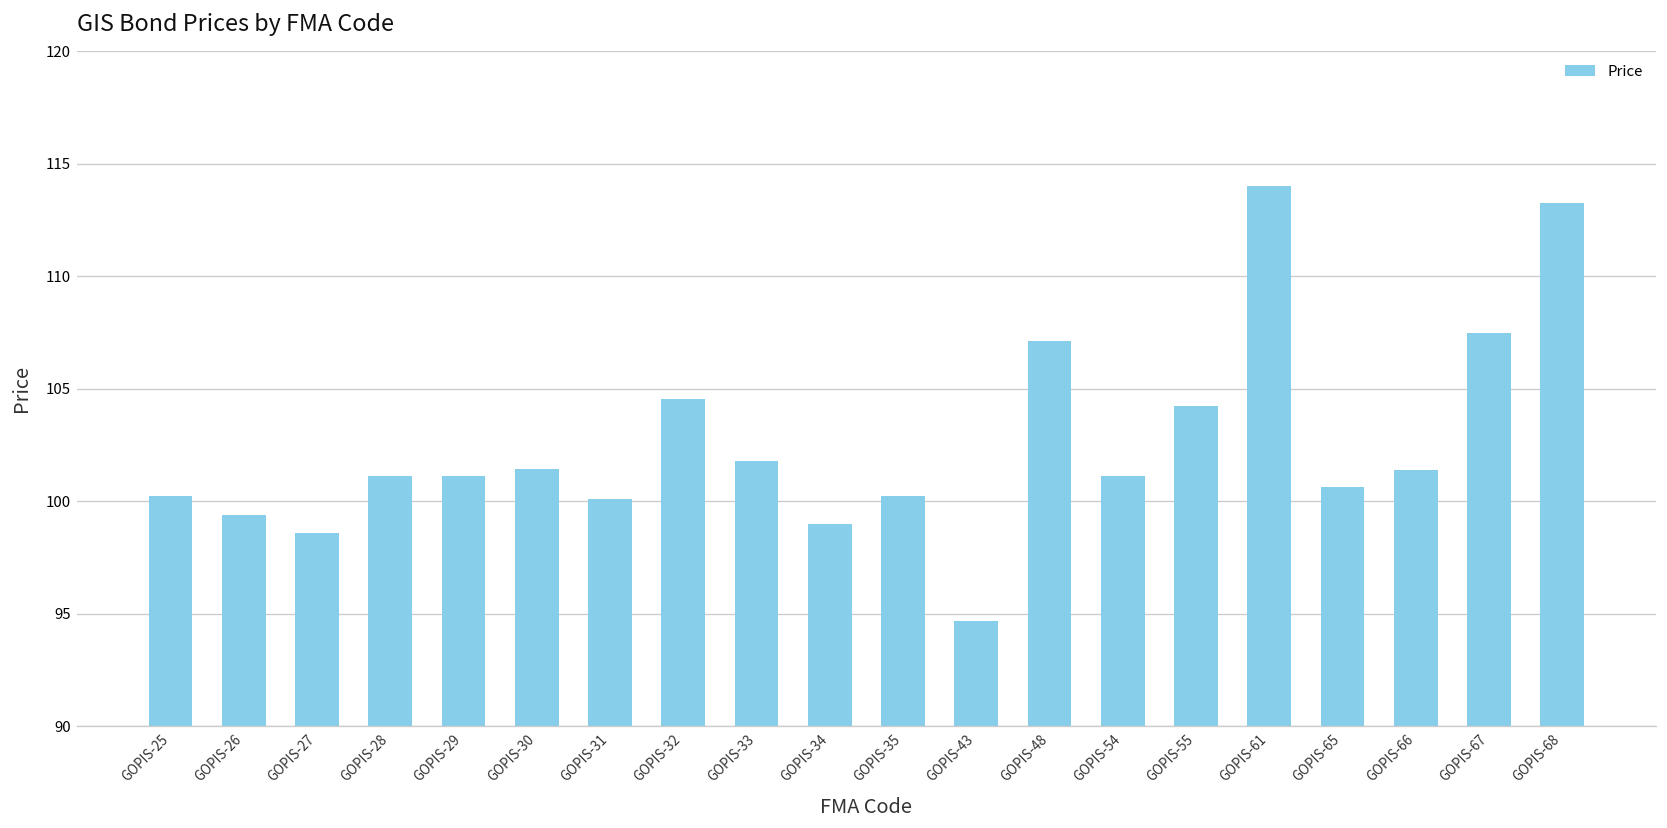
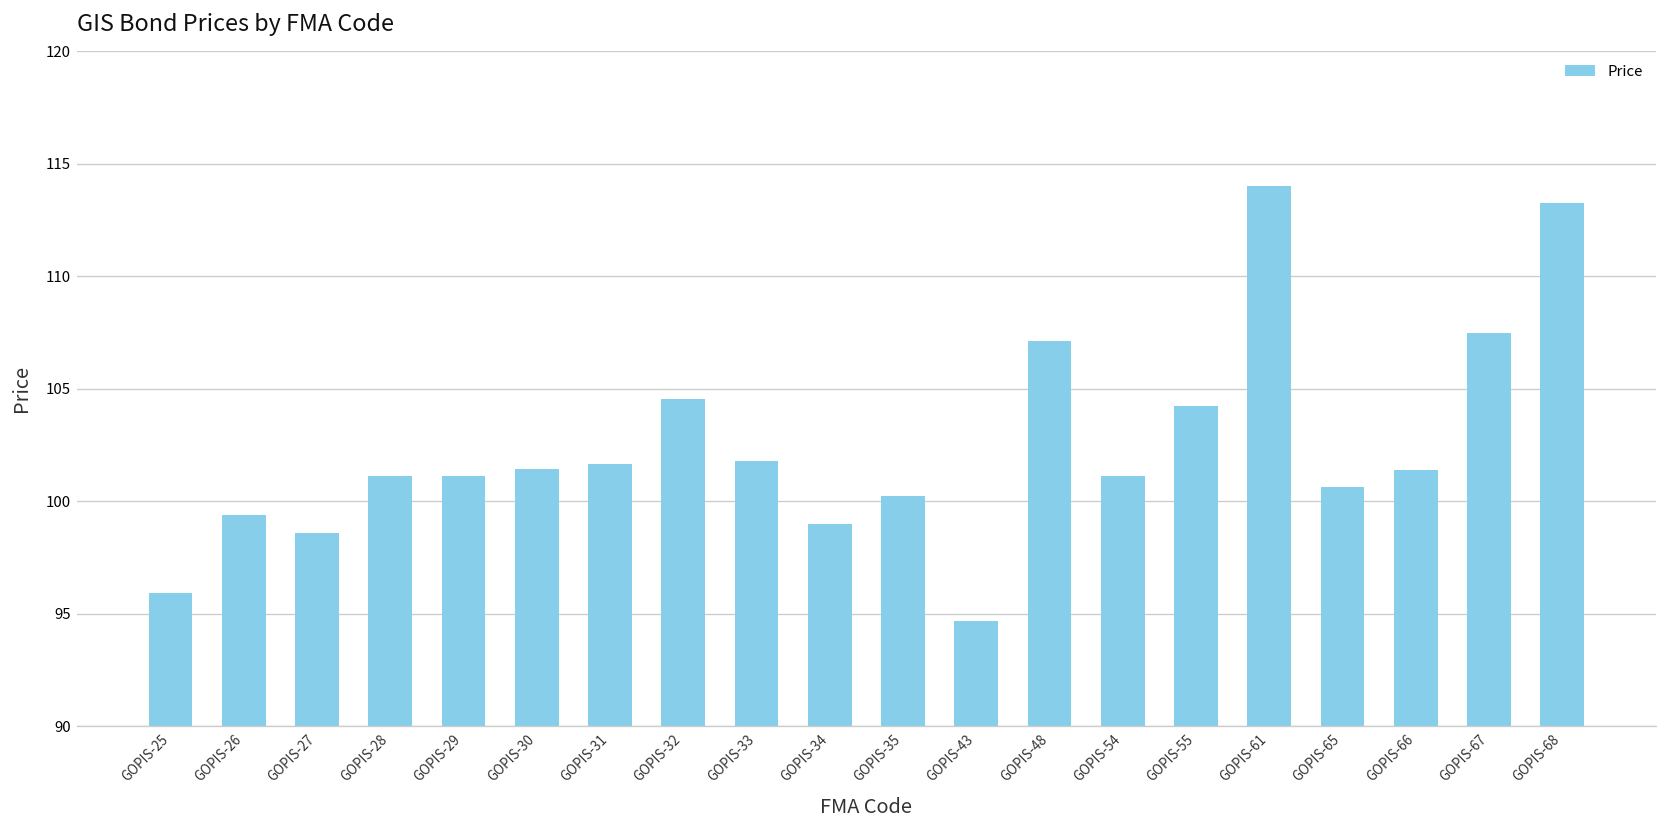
  {
-   "GOPIS-25": 100.3,
+   "GOPIS-25": 95.9,
    "GOPIS-26": 99.4,
    "GOPIS-27": 98.6,
    "GOPIS-28": 101.1,
    "GOPIS-29": 101.1,
    "GOPIS-30": 101.5,
-   "GOPIS-31": 100.1,
+   "GOPIS-31": 101.7,
    "GOPIS-32": 104.6,
    "GOPIS-33": 101.8,
    "GOPIS-34": 99.0,
    "GOPIS-35": 100.2,
    "GOPIS-43": 94.7,
    "GOPIS-48": 107.1,
    "GOPIS-54": 101.1,
    "GOPIS-55": 104.3,
    "GOPIS-61": 114.0,
    "GOPIS-65": 100.6,
    "GOPIS-66": 101.4,
    "GOPIS-67": 107.5,
    "GOPIS-68": 113.2
  }
